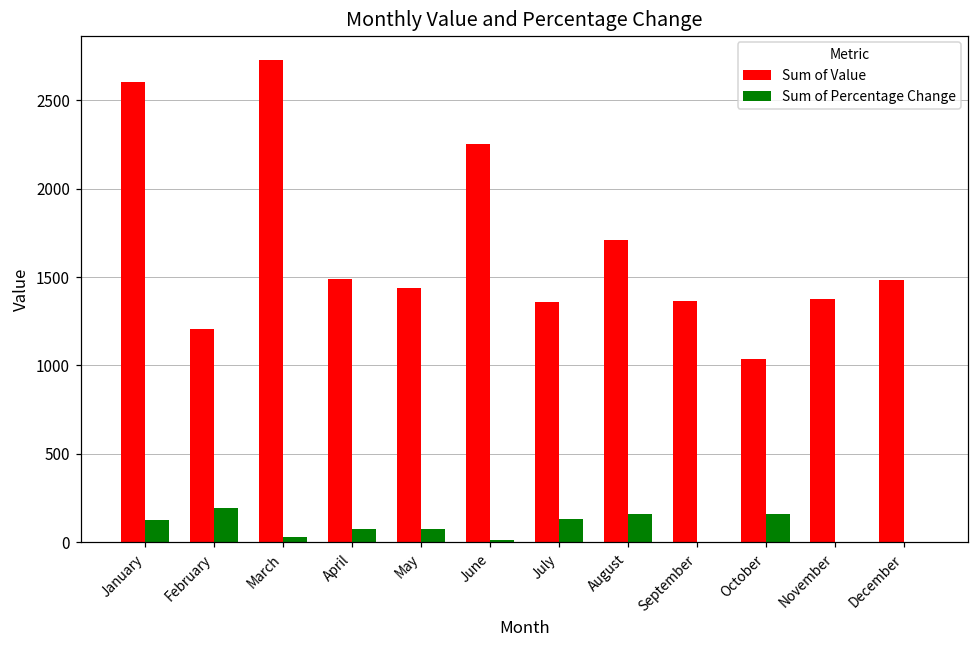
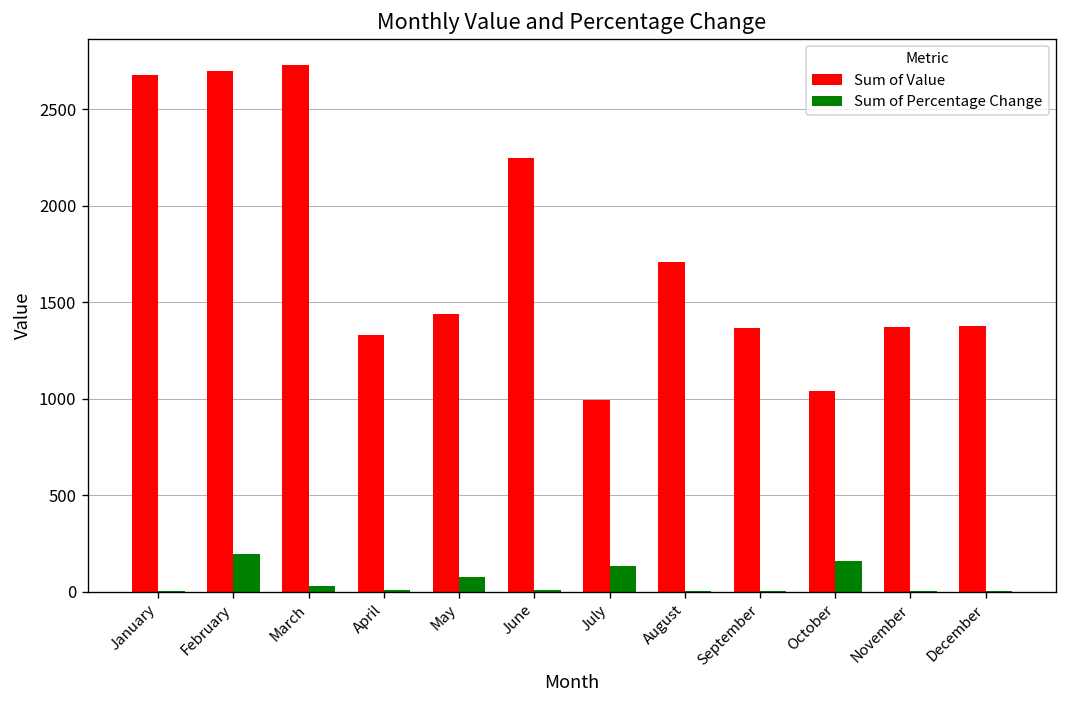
  {
    "Sum of Value": {
-     "January": 2600,
-     "February": 1200,
+     "January": 2680,
+     "February": 2700,
      "March": 2730,
-     "April": 1490,
+     "April": 1330,
      "May": 1440,
      "June": 2250,
-     "July": 1360,
+     "July": 990,
      "August": 1710,
      "September": 1370,
      "October": 1040,
      "November": 1370,
-     "December": 1490
+     "December": 1380
    },
    "Sum of Percentage Change": {
-     "January": 130,
+     "January": 0,
      "February": 190,
      "March": 30,
-     "April": 80,
+     "April": 10,
      "May": 80,
      "July": 130,
-     "August": 160,
+     "August": 0,
      "October": 160
    }
  }
